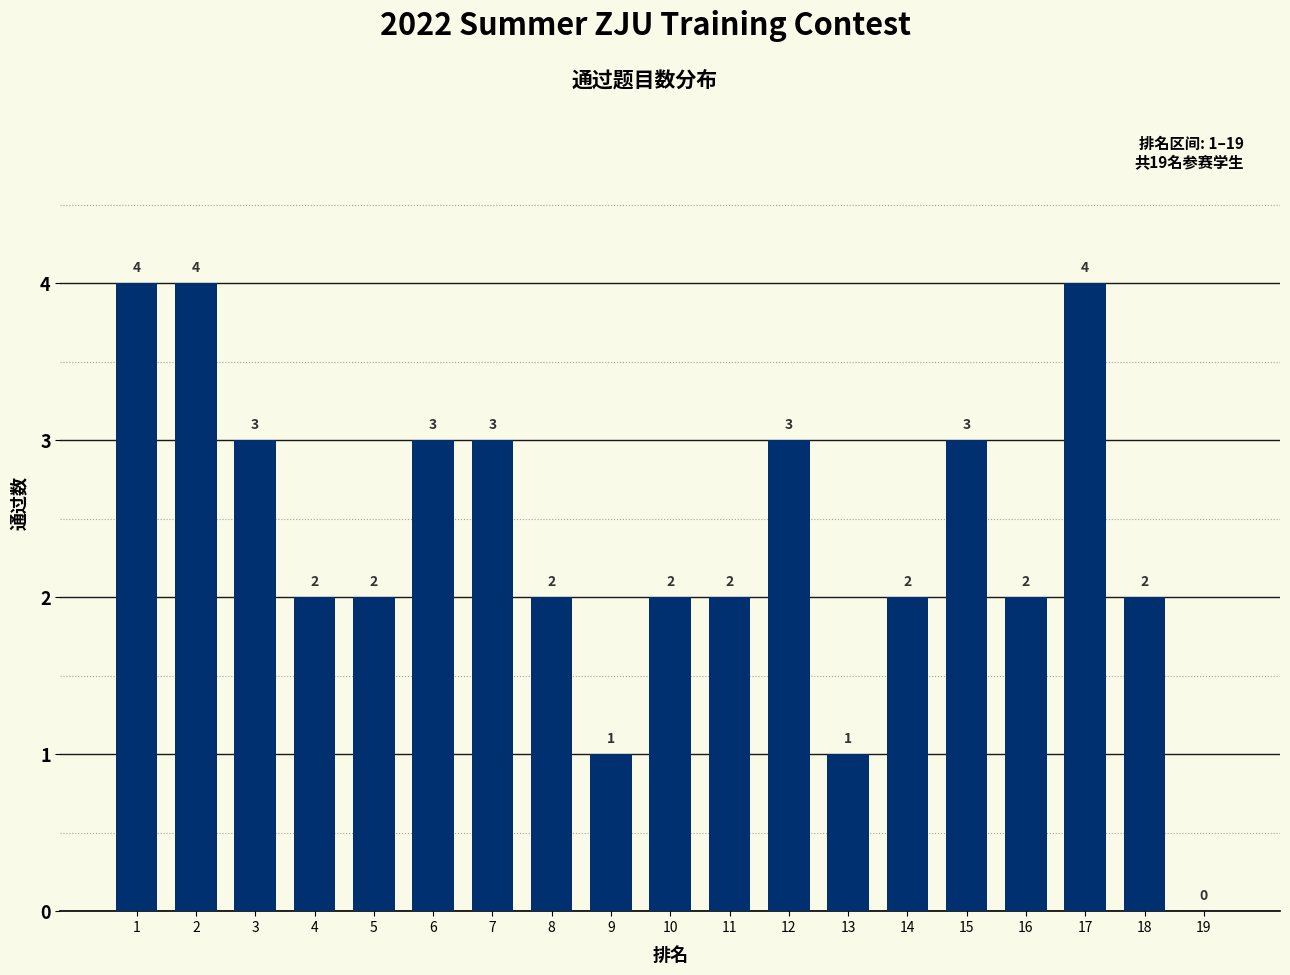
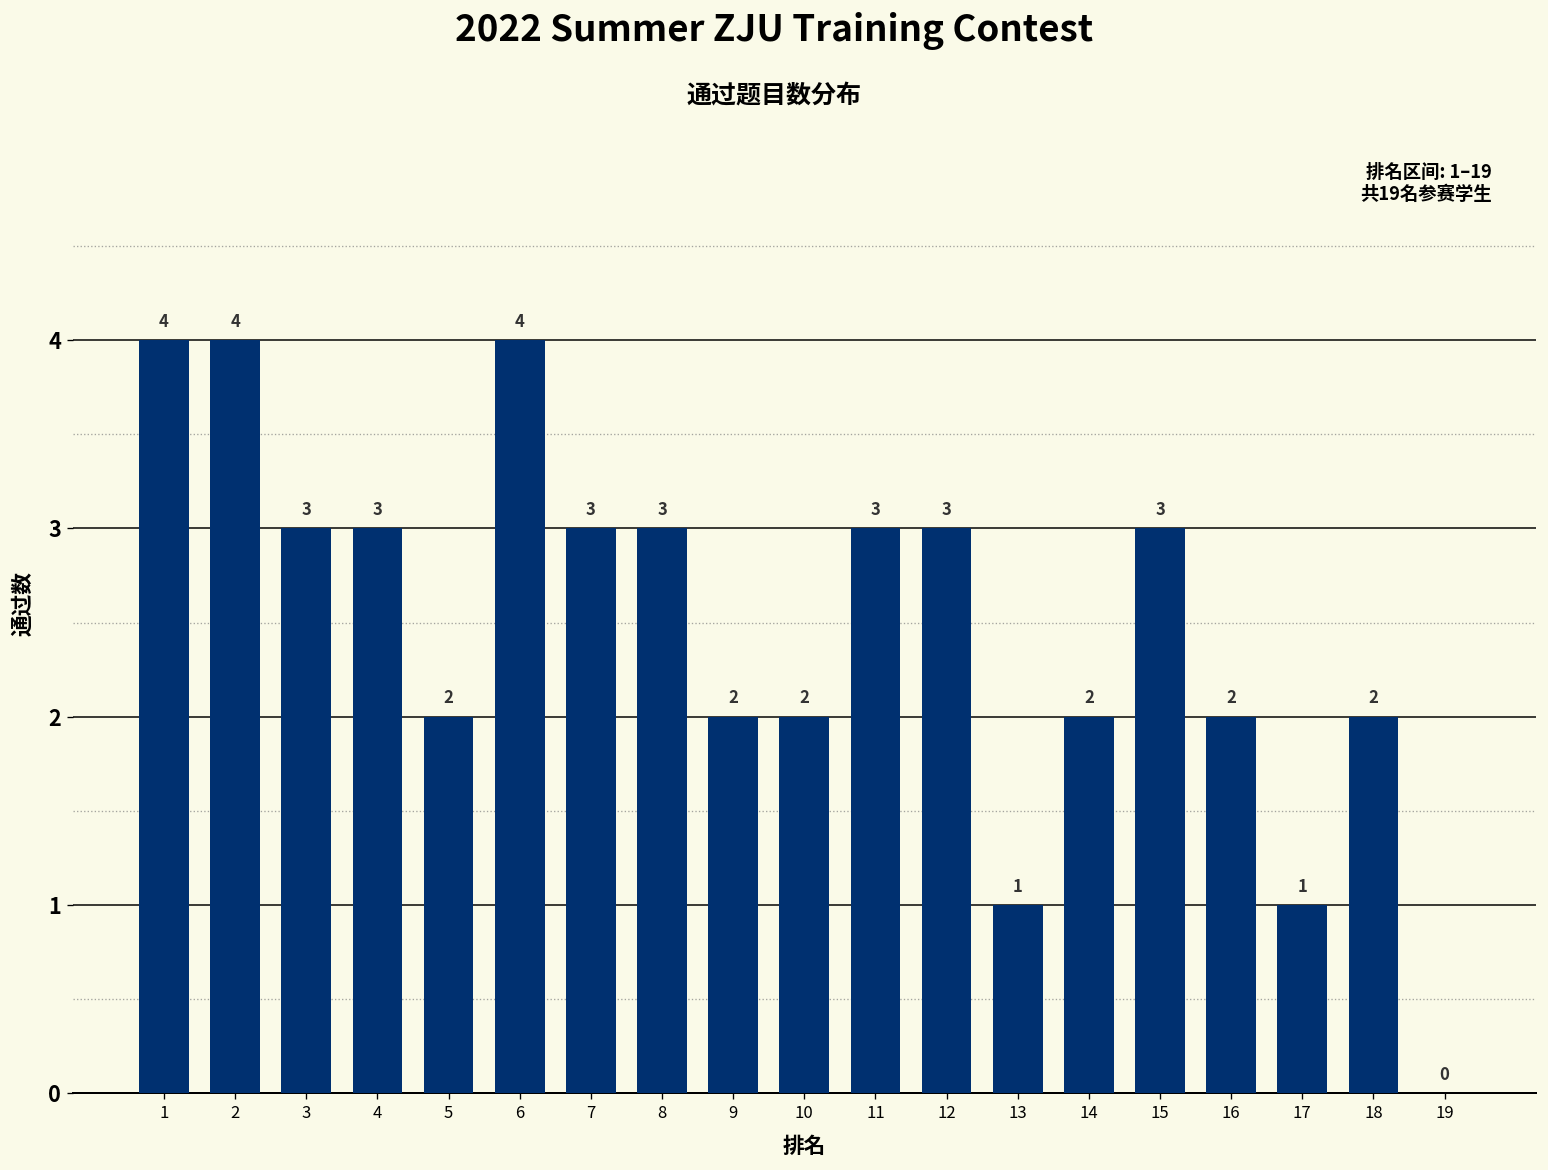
  {
    "1": 4,
    "2": 4,
    "3": 3,
-   "4": 2,
+   "4": 3,
    "5": 2,
-   "6": 3,
+   "6": 4,
    "7": 3,
-   "8": 2,
-   "9": 1,
+   "8": 3,
+   "9": 2,
    "10": 2,
-   "11": 2,
+   "11": 3,
    "12": 3,
    "13": 1,
    "14": 2,
    "15": 3,
    "16": 2,
-   "17": 4,
+   "17": 1,
    "18": 2,
    "19": 0
  }
